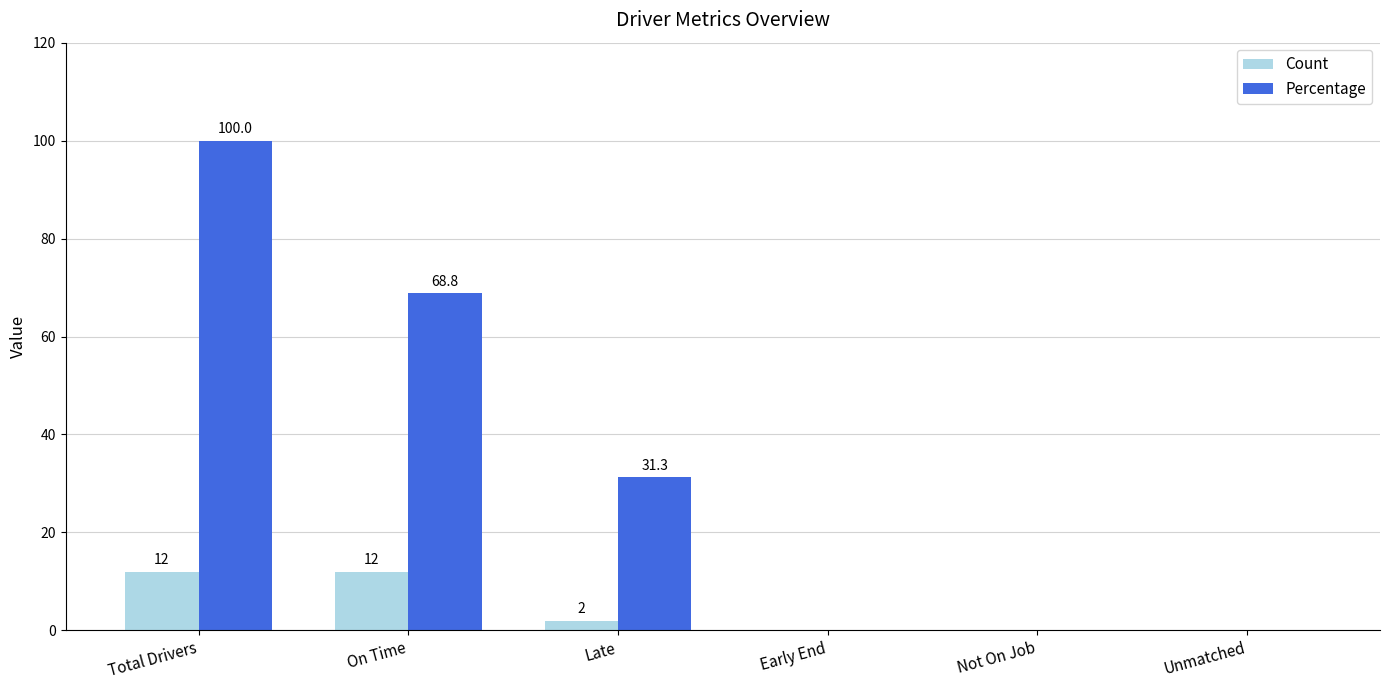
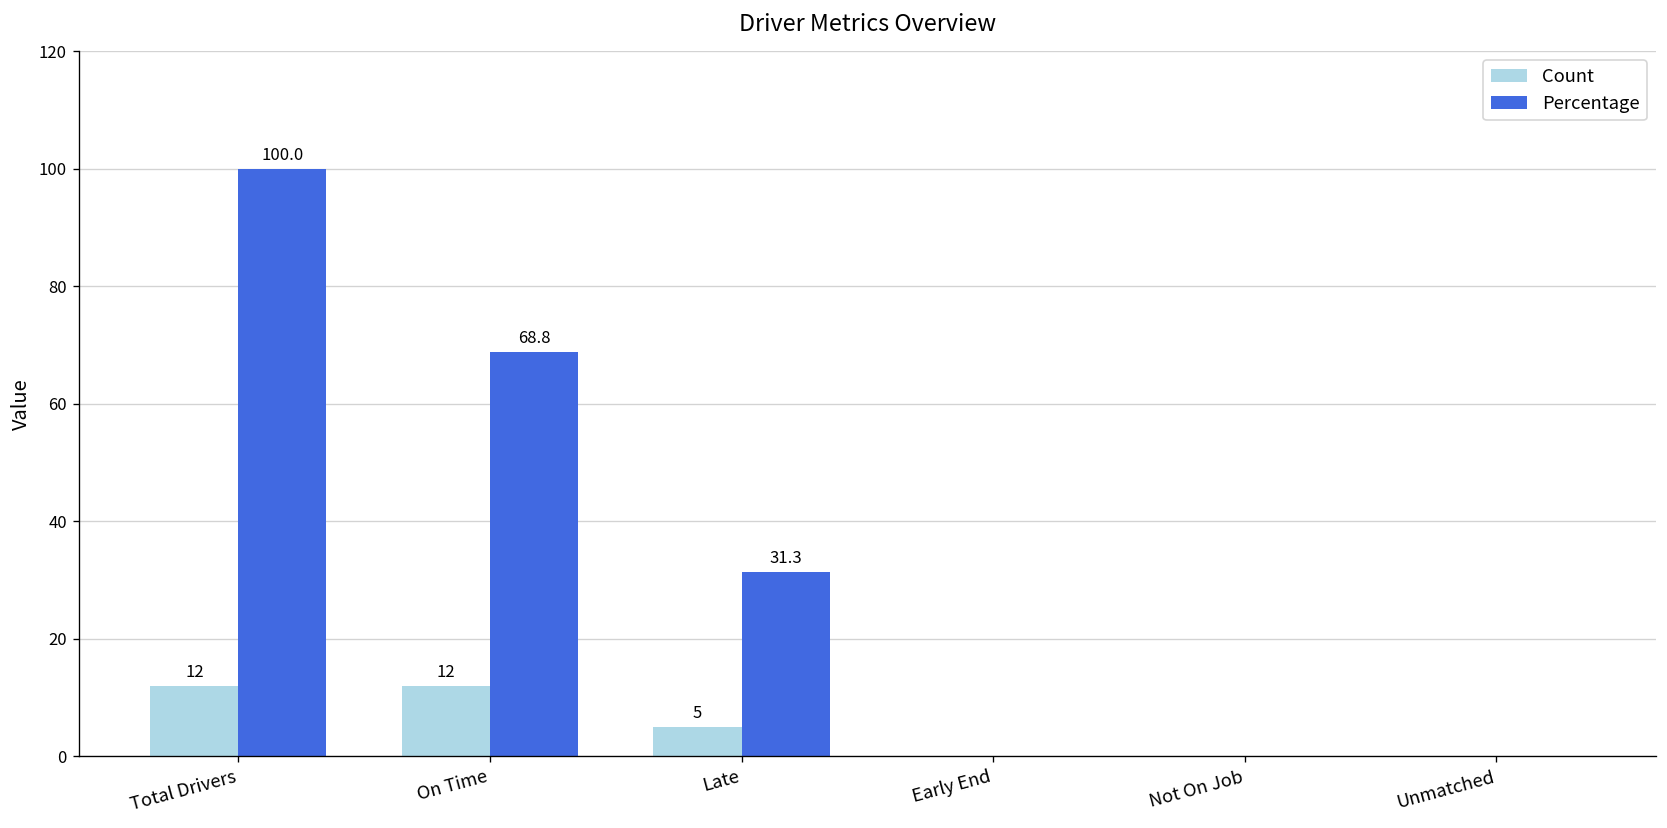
  {
    "Count": {
      "Total Drivers": 12,
      "On Time": 12,
-     "Late": 2
+     "Late": 5
    },
    "Percentage": {
      "Total Drivers": 100.0,
      "On Time": 68.8,
      "Late": 31.3
    }
  }
